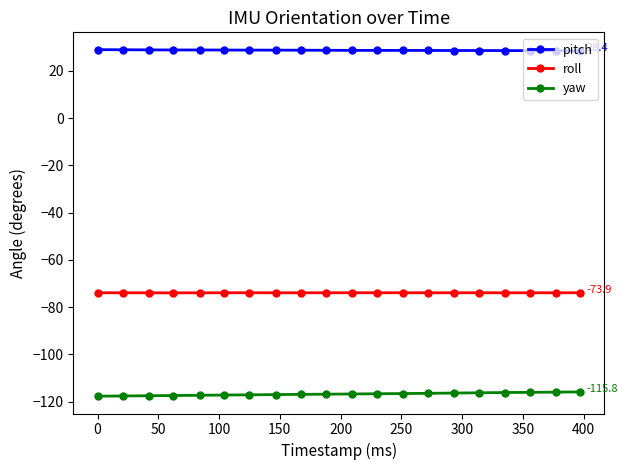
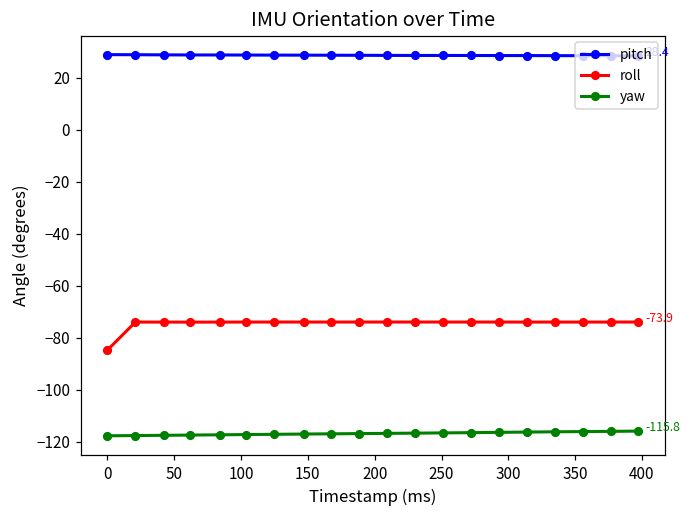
  {
    "pitch": {
      "0": 29
    },
    "roll": {
-     "0": -74
+     "0": -85
    },
    "yaw": {
      "0": -118
    }
  }
